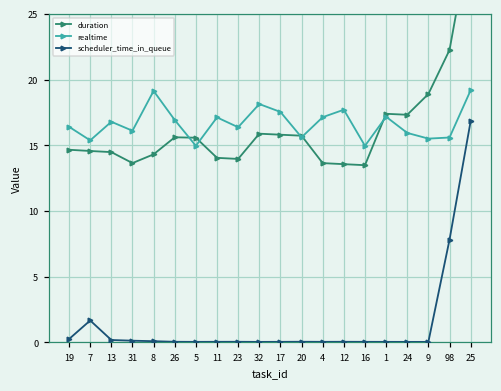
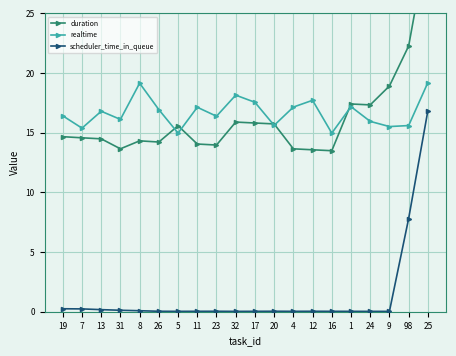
  {
    "duration": {
      "19": 14.7,
      "7": 14.6,
      "13": 14.5,
      "31": 13.7,
      "8": 14.3,
-     "26": 15.6,
+     "26": 14.2,
      "5": 15.6,
      "11": 14.1,
      "23": 14.0,
      "32": 15.9,
      "17": 15.8,
      "4": 13.7,
      "12": 13.6,
      "16": 13.5,
      "1": 17.4,
      "24": 17.3,
      "9": 18.9,
      "98": 22.3
    },
    "realtime": {
      "19": 16.4,
      "7": 15.4,
      "13": 16.8,
      "31": 16.1,
      "8": 19.2,
      "26": 16.9,
      "5": 15.0,
      "11": 17.1,
      "23": 16.4,
      "32": 18.2,
      "17": 17.6,
      "4": 17.2,
      "12": 17.7,
      "16": 15.0,
      "1": 17.2,
      "24": 16.0,
      "9": 15.5,
      "98": 15.6,
      "25": 19.2
    },
    "scheduler_time_in_queue": {
      "19": 0.2,
-     "7": 1.7,
+     "7": 0.2,
      "13": 0.2,
      "31": 0.1,
      "8": 0.1,
      "26": 0.0,
      "5": 0.0,
      "11": 0.0,
      "23": 0.0,
      "32": 0.0,
      "17": 0.0,
      "20": 0.0,
      "4": 0.0,
      "12": 0.0,
      "16": 0.0,
      "1": 0.0,
      "24": 0.0,
      "9": 0.0,
      "98": 7.8,
      "25": 16.8
    }
  }
